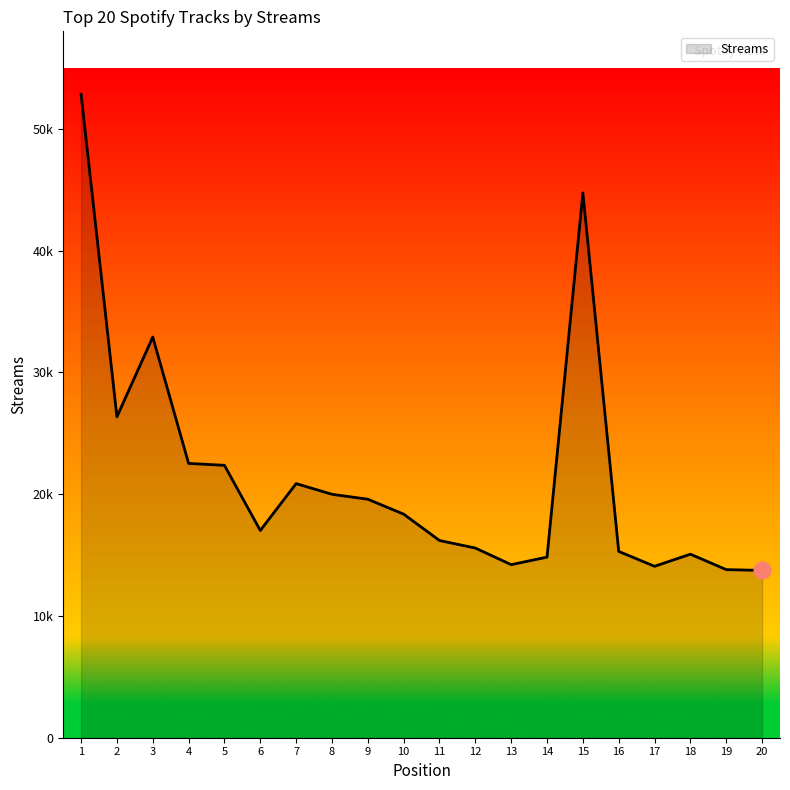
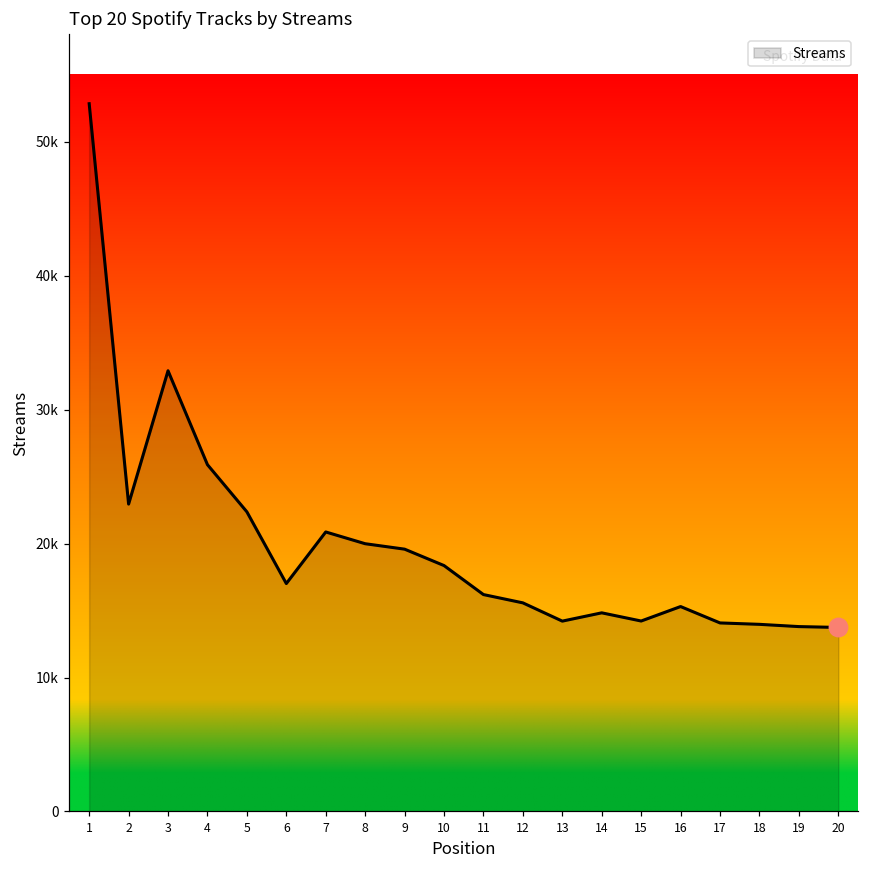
  {
    "Streams": {
      "1": 52800,
-     "2": 26300,
+     "2": 22900,
      "3": 32900,
-     "4": 22500,
+     "4": 25900,
      "5": 22400,
      "6": 17000,
      "7": 20900,
      "8": 20000,
      "9": 19600,
      "10": 18400,
      "11": 16200,
      "12": 15600,
      "13": 14200,
      "14": 14800,
-     "15": 44700,
+     "15": 14200,
      "16": 15300,
      "17": 14100,
-     "18": 15100,
+     "18": 14000,
      "19": 13800
    }
  }
